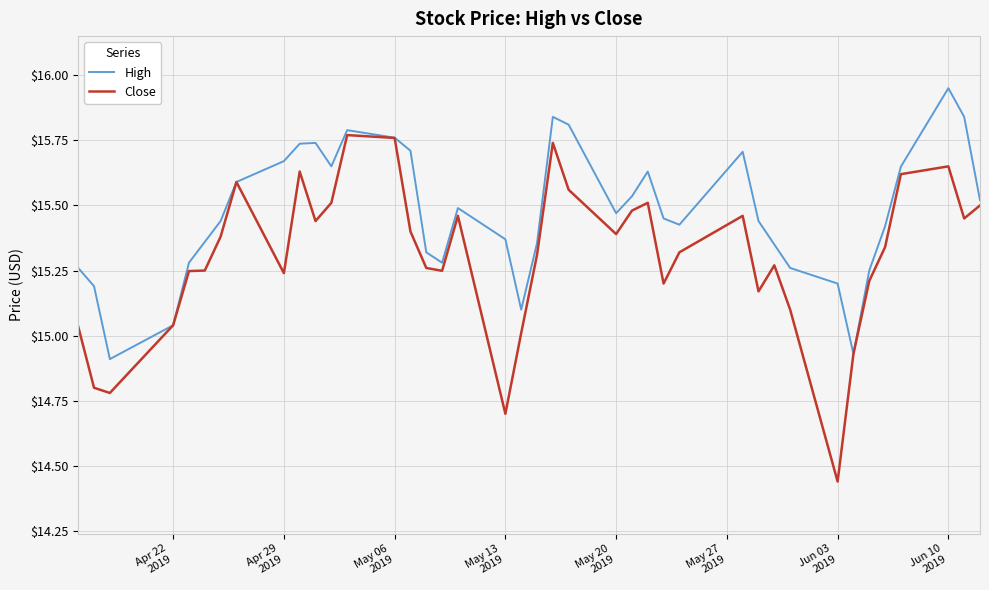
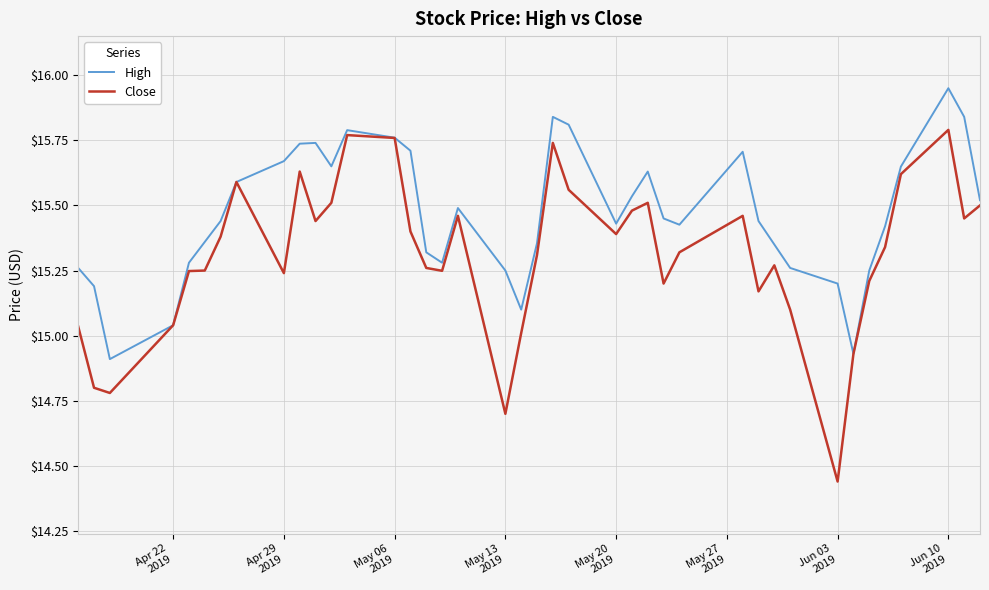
  {
    "High": {
      "Apr 29 2019": "$15.67",
-     "May 13 2019": "$15.37",
-     "May 20 2019": "$15.47",
+     "May 13 2019": "$15.25",
+     "May 20 2019": "$15.43",
      "Jun 03 2019": "$15.20",
      "Jun 10 2019": "$15.95"
    },
    "Close": {
      "Apr 29 2019": "$15.24",
      "May 13 2019": "$14.70",
      "May 20 2019": "$15.39",
      "Jun 03 2019": "$14.44",
-     "Jun 10 2019": "$15.65"
+     "Jun 10 2019": "$15.79"
    }
  }
